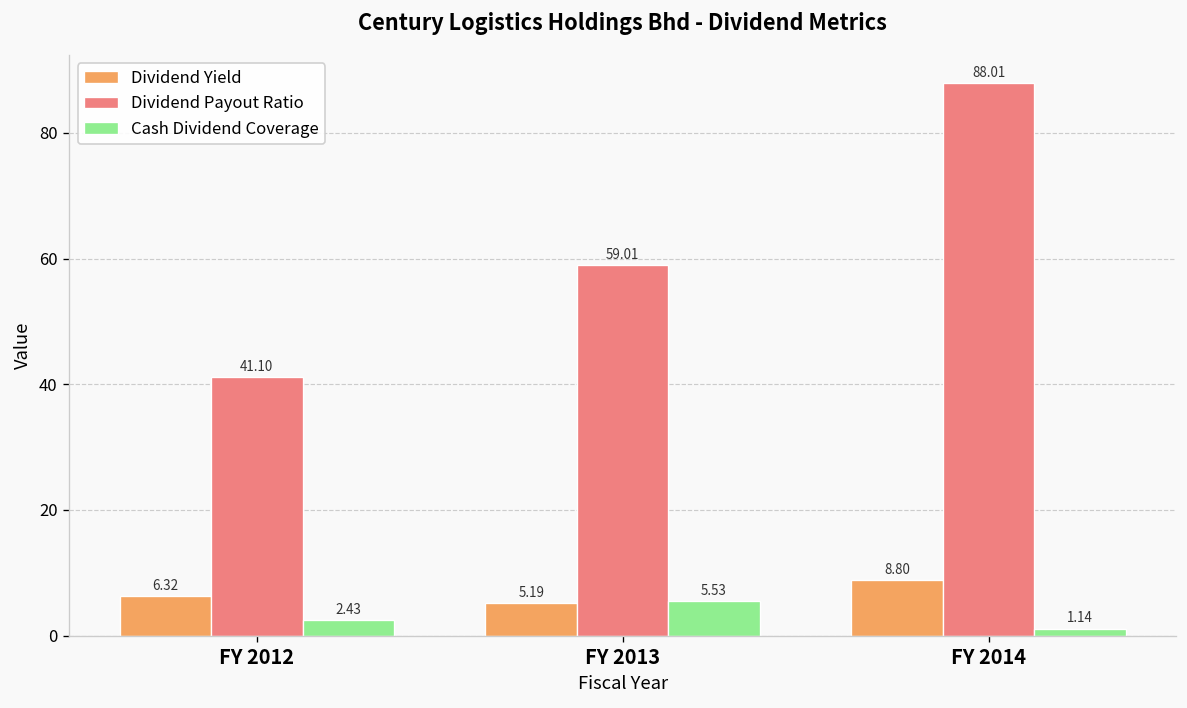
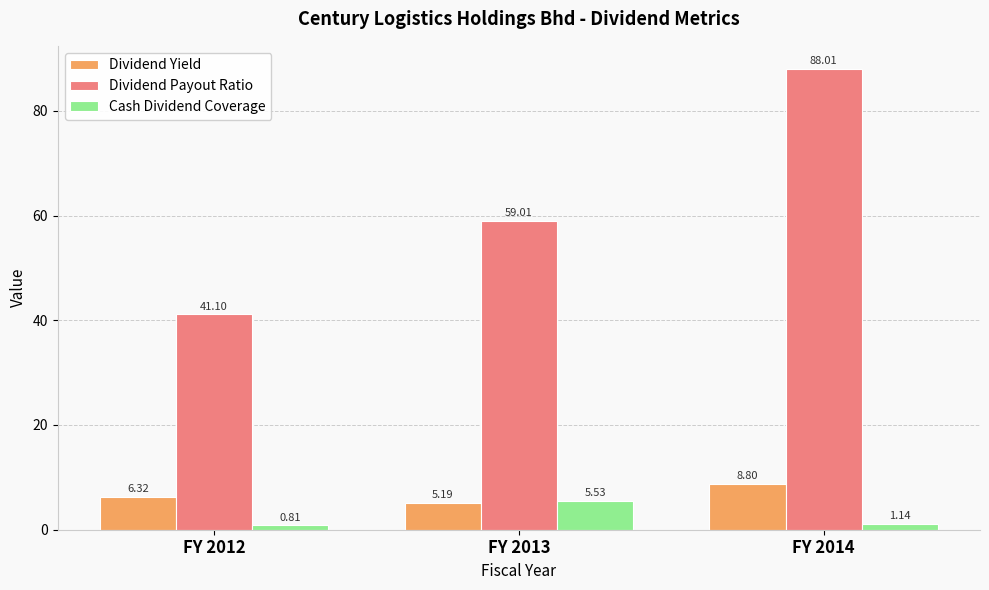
  {
    "Cash Dividend Coverage": {
-     "FY 2012": 2.43,
+     "FY 2012": 0.81,
      "FY 2013": 5.53,
      "FY 2014": 1.14
    }
  }
